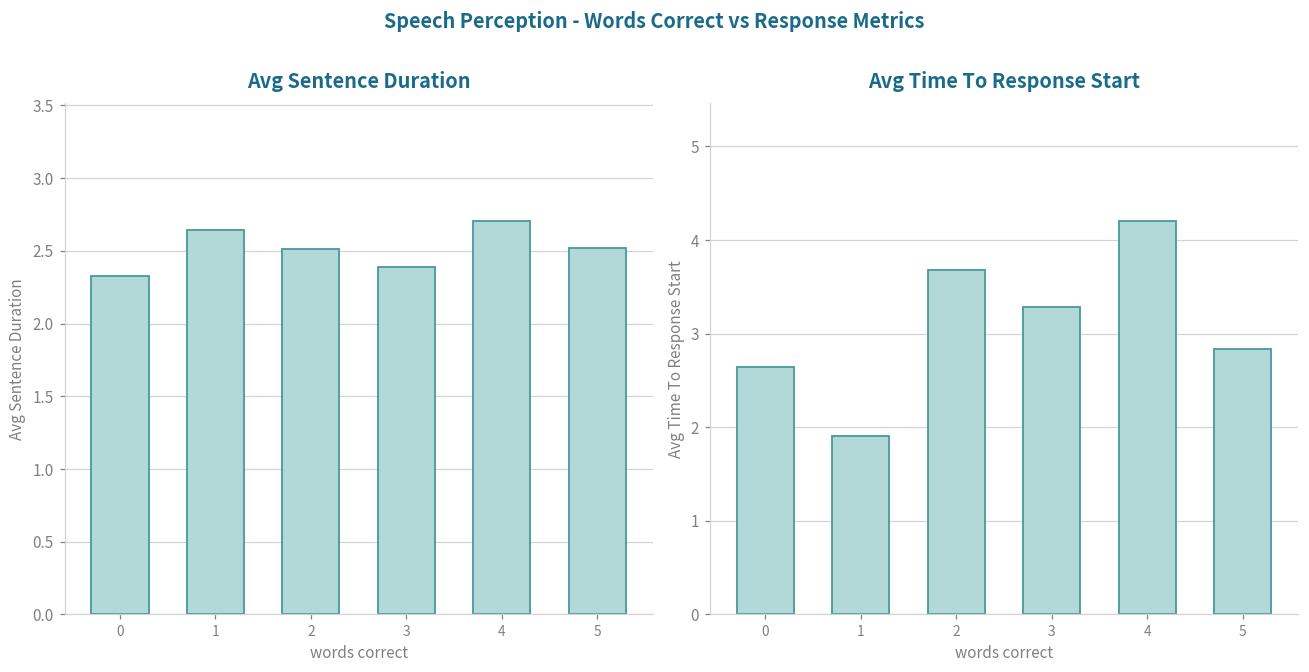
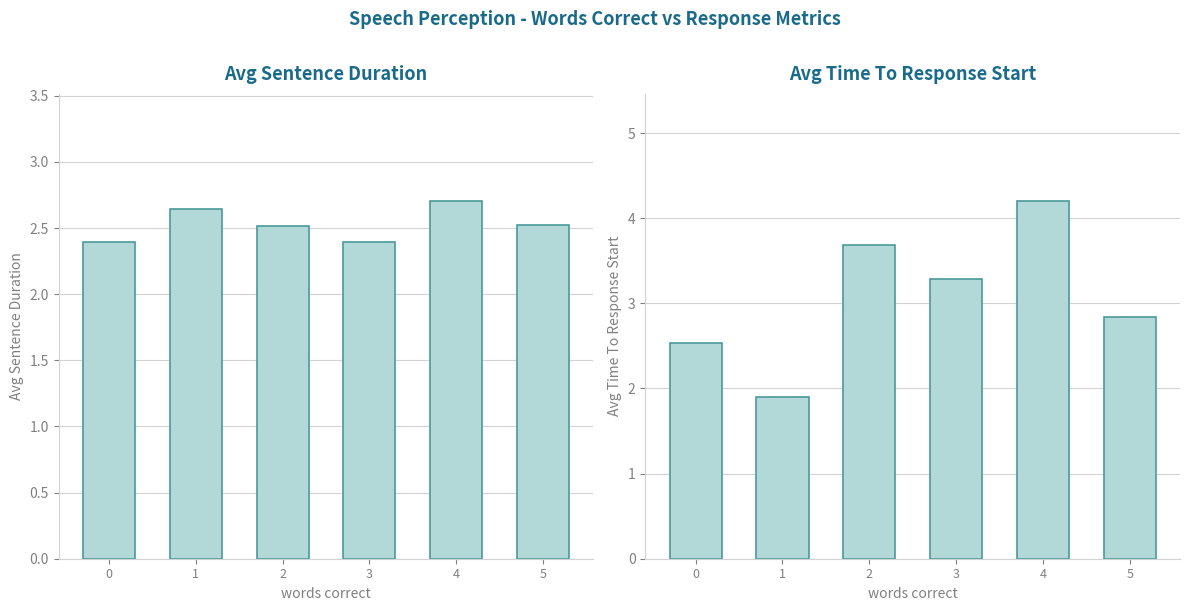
  {
    "Avg Sentence Duration": {
-     "0": 2.33,
+     "0": 2.40,
      "1": 2.65,
      "2": 2.51,
      "3": 2.39,
      "4": 2.70,
      "5": 2.52
    },
    "Avg Time To Response Start": {
-     "0": 2.6,
+     "0": 2.5,
      "1": 1.9,
      "2": 3.7,
      "3": 3.3,
      "4": 4.2,
      "5": 2.8
    }
  }
